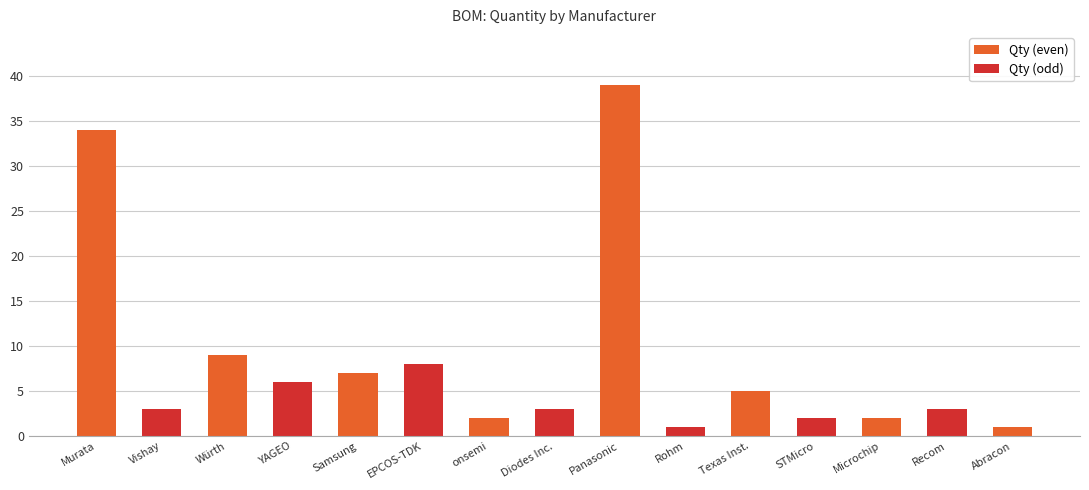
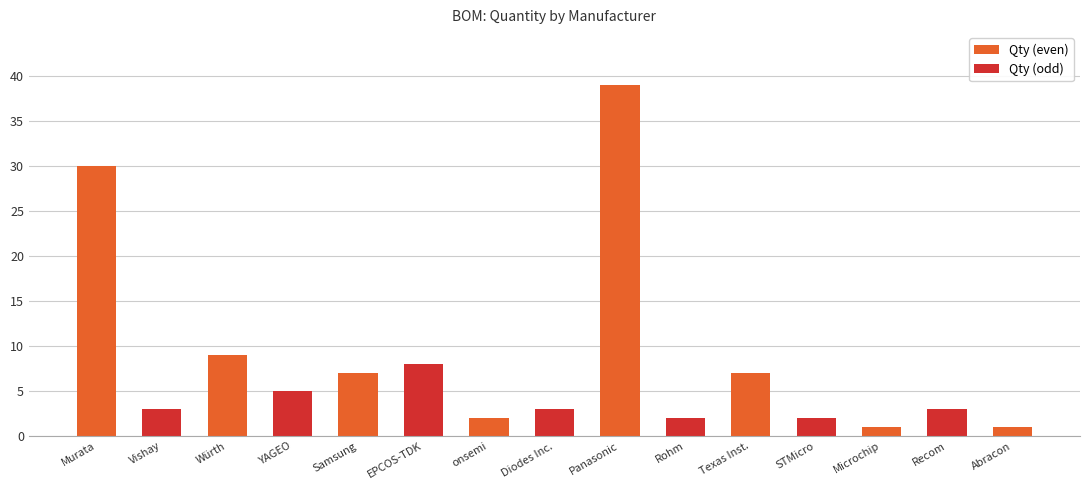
  {
-   "Murata": 34,
+   "Murata": 30,
    "Vishay": 3,
    "Würth": 9,
-   "YAGEO": 6,
+   "YAGEO": 5,
    "Samsung": 7,
    "EPCOS-TDK": 8,
    "onsemi": 2,
    "Diodes Inc.": 3,
    "Panasonic": 39,
-   "Rohm": 1,
-   "Texas Inst.": 5,
+   "Rohm": 2,
+   "Texas Inst.": 7,
    "STMicro": 2,
-   "Microchip": 2,
+   "Microchip": 1,
    "Recom": 3,
    "Abracon": 1
  }
